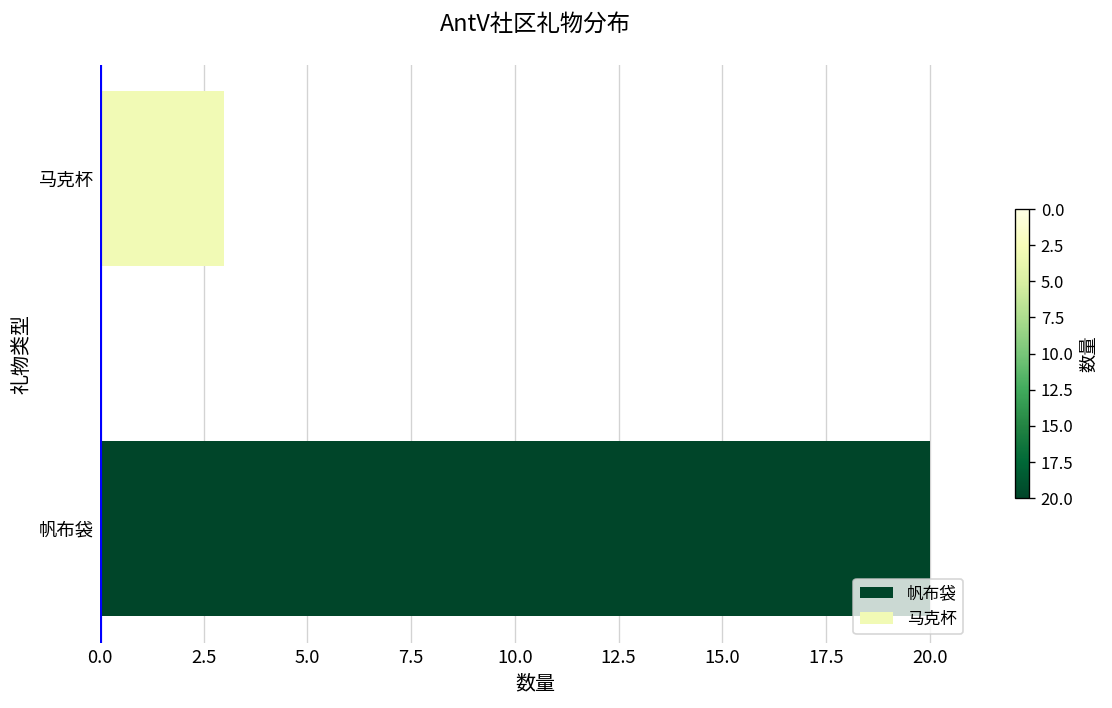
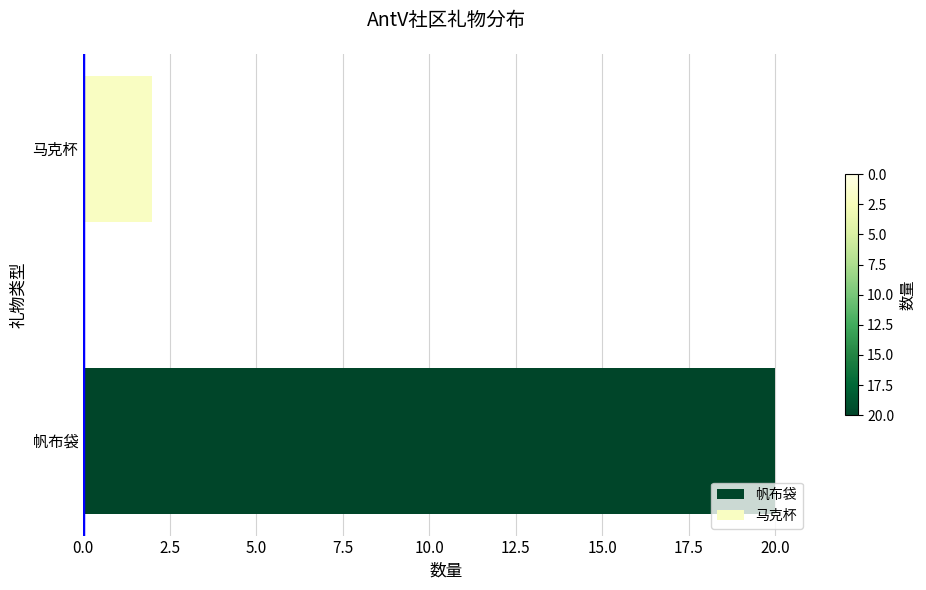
  {
-   "马克杯": 3,
+   "马克杯": 2,
    "帆布袋": 20
  }
